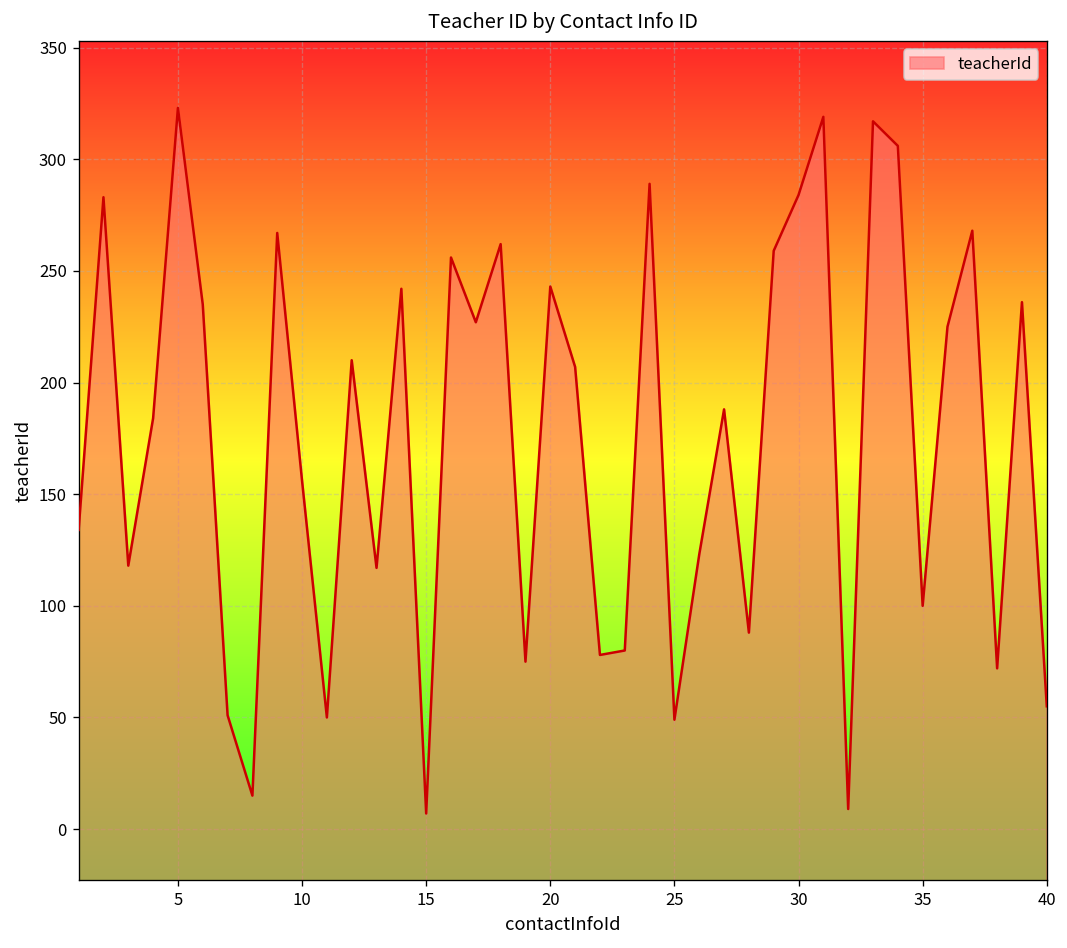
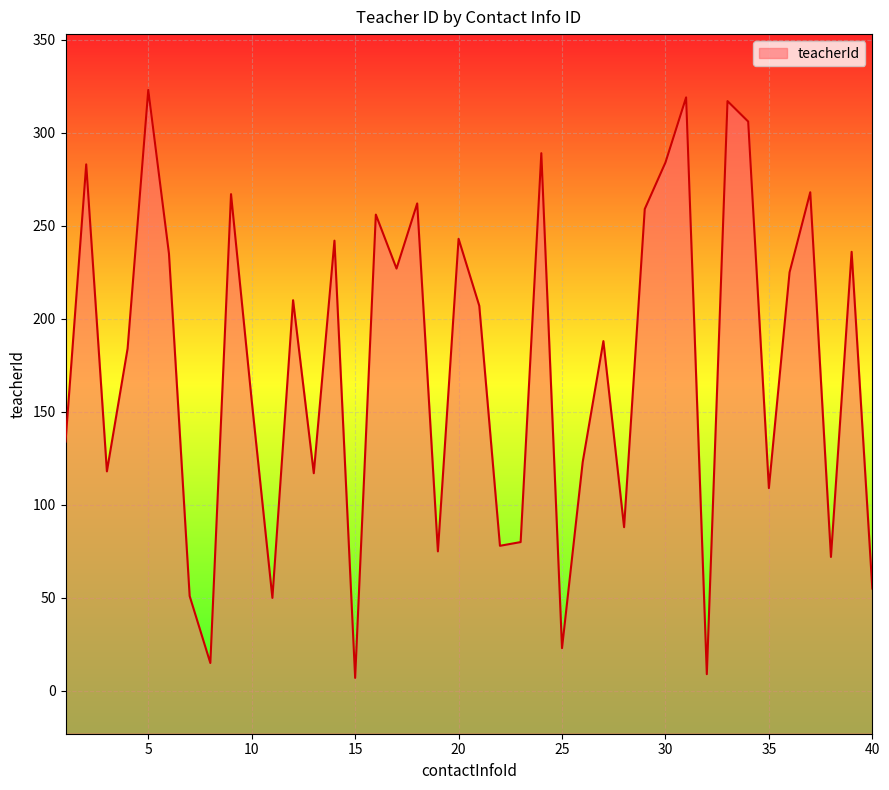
  {
    "5": 323,
    "10": 156,
    "15": 7,
    "20": 243,
-   "25": 49,
+   "25": 23,
    "30": 284,
-   "35": 100,
+   "35": 109,
    "40": 55
  }
